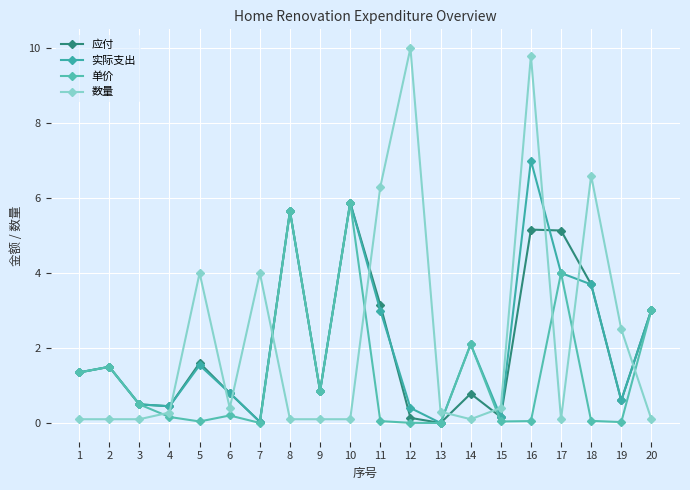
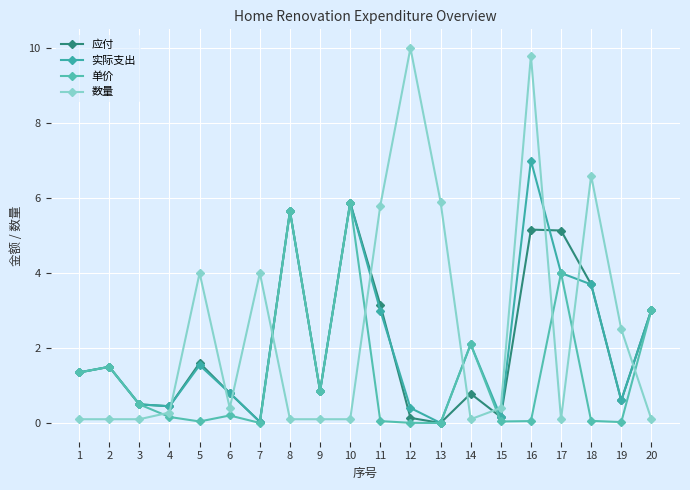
  {
    "应付": {
      "11": 3.2,
      "12": 0.1,
      "14": 0.8,
      "16": 5.2,
      "17": 5.1
    },
    "数量": {
      "1": 0.1,
      "2": 0.1,
      "3": 0.1,
      "4": 0.3,
      "5": 4.0,
      "6": 0.4,
      "7": 4.0,
      "8": 0.1,
      "9": 0.1,
      "10": 0.1,
-     "11": 6.3,
+     "11": 5.8,
      "12": 10.0,
-     "13": 0.3,
+     "13": 5.9,
      "14": 0.1,
      "15": 0.4,
      "16": 9.8,
      "17": 0.1,
      "18": 6.6,
      "19": 2.5,
      "20": 0.1
    }
  }
